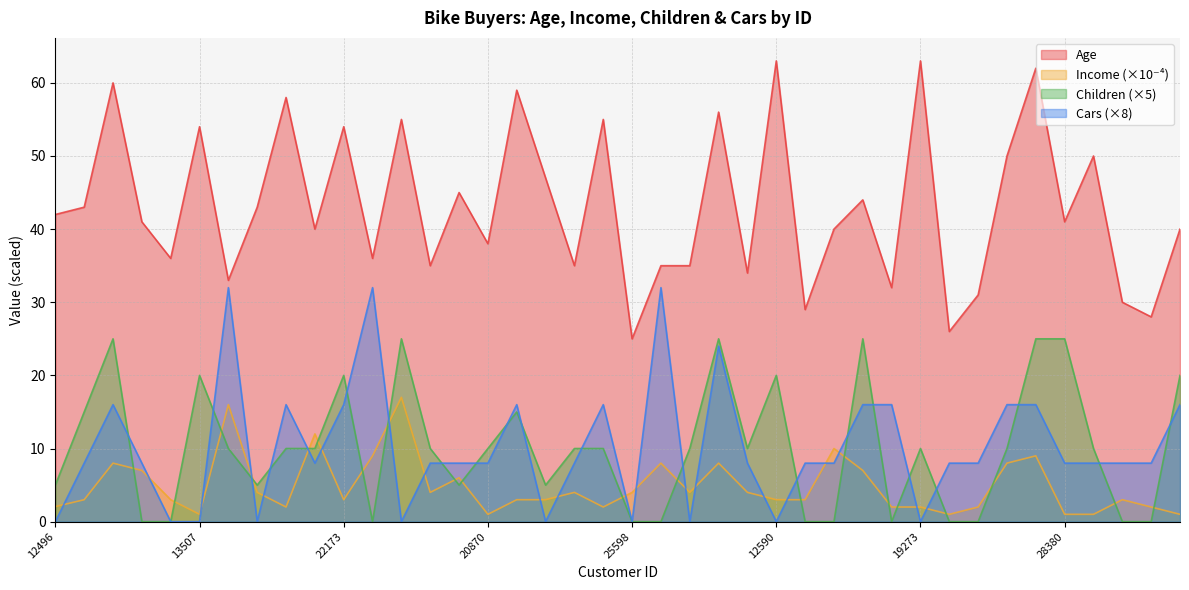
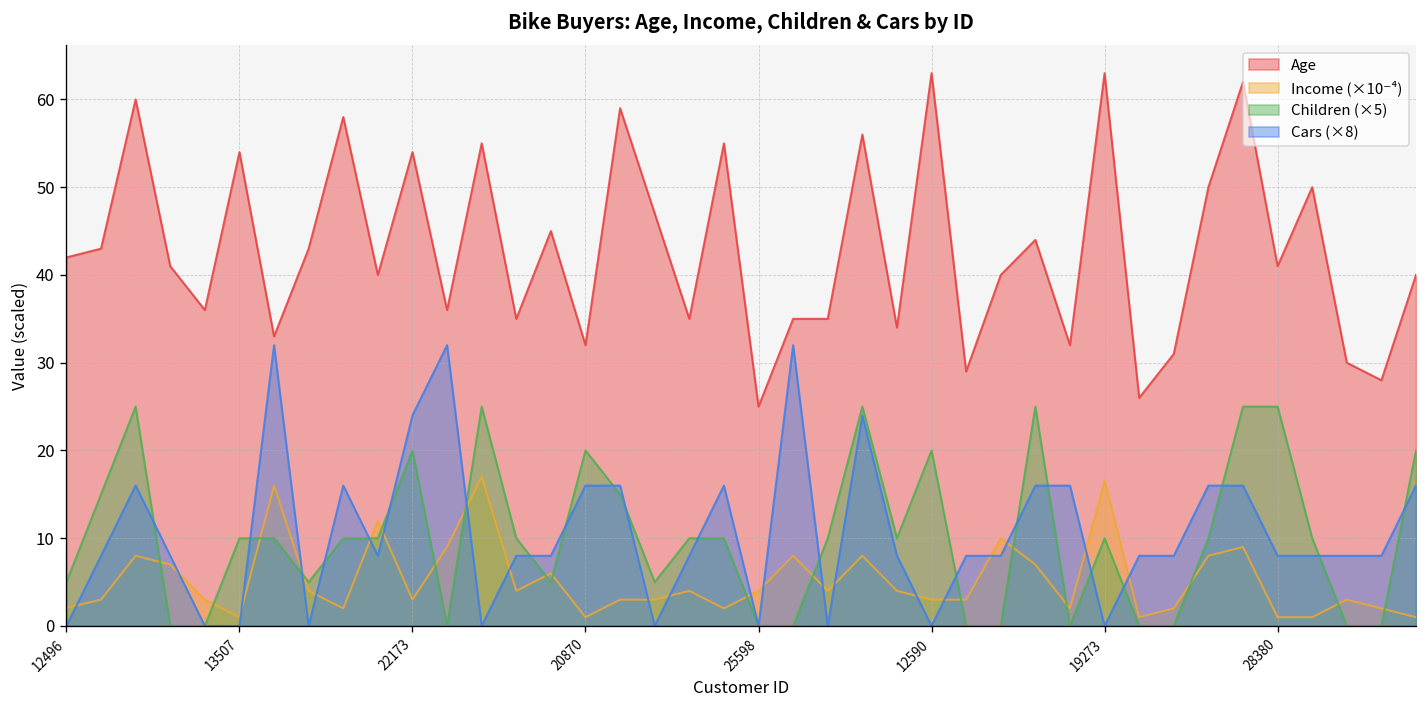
  {
    "Age": {
      "12496": 42,
      "13507": 54,
      "22173": 54,
-     "20870": 38,
+     "20870": 32,
      "25598": 25,
      "12590": 63,
      "19273": 63,
      "28380": 41
    },
    "Income (×10⁻⁴)": {
      "12496": 2,
      "13507": 1,
      "22173": 3,
      "20870": 1,
      "25598": 4,
      "12590": 3,
-     "19273": 2,
+     "19273": 17,
      "28380": 1
    },
    "Children (×5)": {
      "12496": 5,
-     "13507": 20,
+     "13507": 10,
      "22173": 20,
-     "20870": 10,
+     "20870": 20,
      "12590": 20,
      "19273": 10,
      "28380": 25
    },
    "Cars (×8)": {
      "12496": 0,
      "13507": 0,
-     "22173": 16,
-     "20870": 8,
+     "22173": 24,
+     "20870": 16,
      "12590": 0,
      "19273": 0,
      "28380": 8
    }
  }
